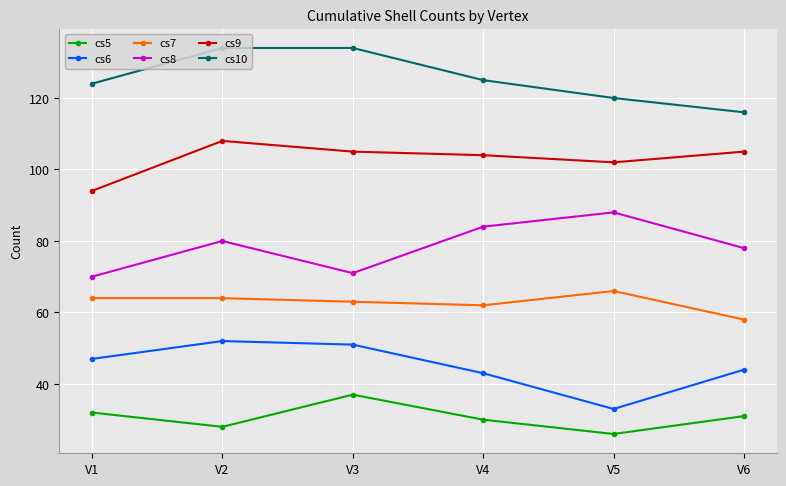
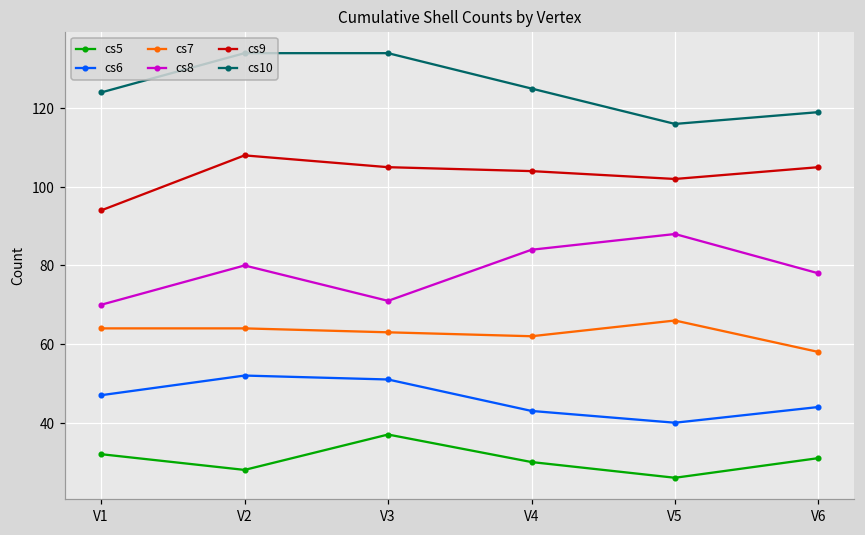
  {
    "cs5": {
      "V1": 32,
      "V2": 28,
      "V3": 37,
      "V4": 30,
      "V5": 26,
      "V6": 31
    },
    "cs6": {
      "V1": 47,
      "V2": 52,
      "V3": 51,
      "V4": 43,
-     "V5": 33,
+     "V5": 40,
      "V6": 44
    },
    "cs7": {
      "V1": 64,
      "V2": 64,
      "V3": 63,
      "V4": 62,
      "V5": 66,
      "V6": 58
    },
    "cs8": {
      "V1": 70,
      "V2": 80,
      "V3": 71,
      "V4": 84,
      "V5": 88,
      "V6": 78
    },
    "cs9": {
      "V1": 94,
      "V2": 108,
      "V3": 105,
      "V4": 104,
      "V5": 102,
      "V6": 105
    },
    "cs10": {
      "V1": 124,
      "V3": 134,
      "V4": 125,
-     "V5": 120,
-     "V6": 116
+     "V5": 116,
+     "V6": 119
    }
  }
